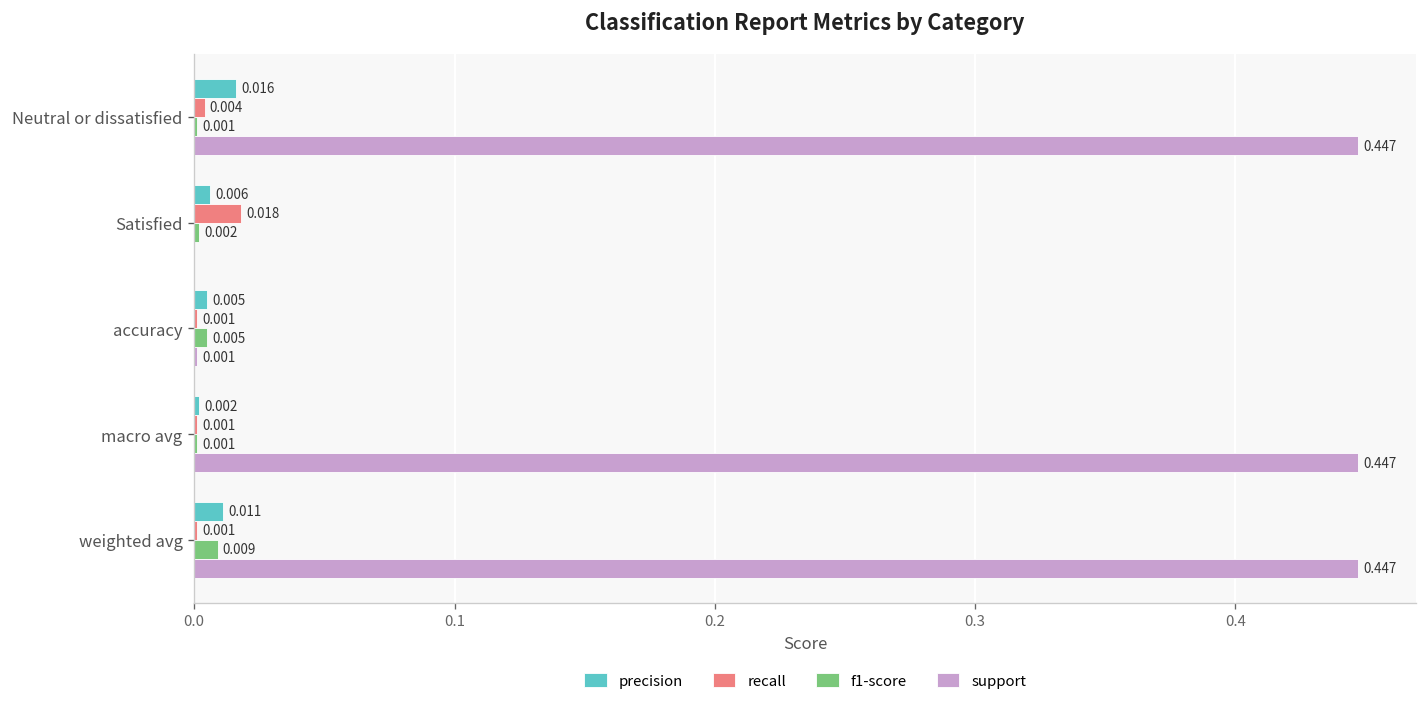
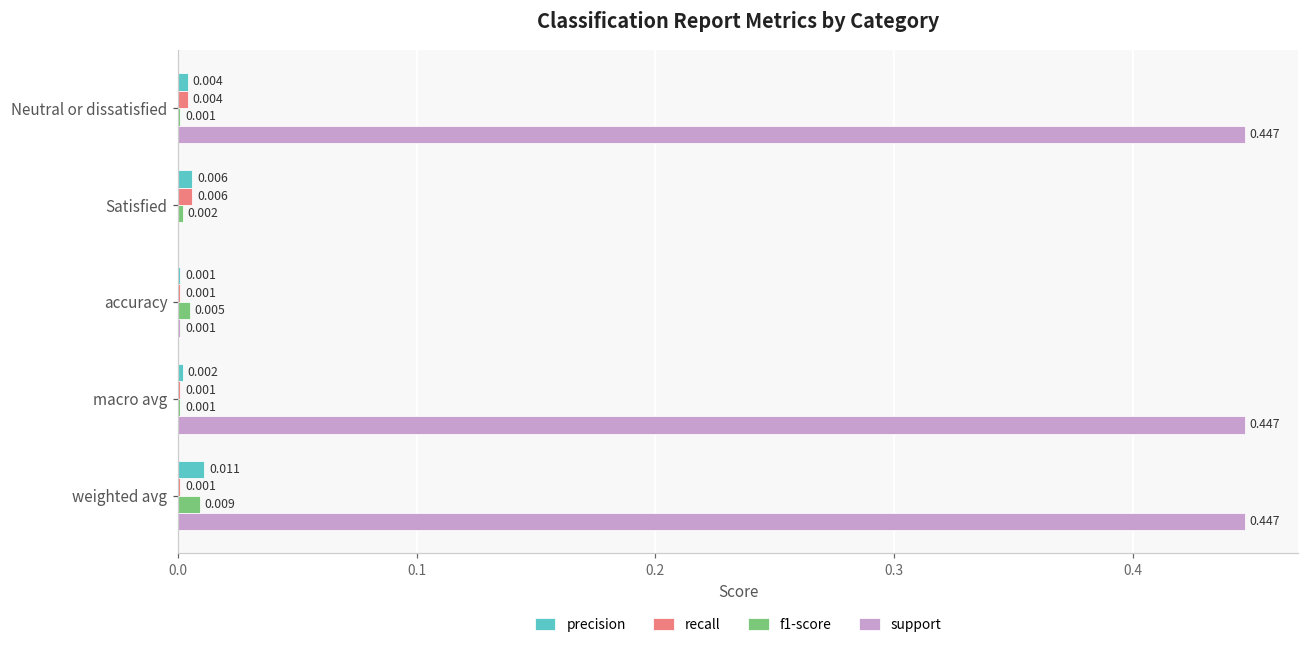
  {
    "precision": {
-     "Neutral or dissatisfied": 0.016,
+     "Neutral or dissatisfied": 0.004,
      "Satisfied": 0.006,
-     "accuracy": 0.005,
+     "accuracy": 0.001,
      "macro avg": 0.002,
      "weighted avg": 0.011
    },
    "recall": {
      "Neutral or dissatisfied": 0.004,
-     "Satisfied": 0.018,
+     "Satisfied": 0.006,
      "accuracy": 0.001,
      "macro avg": 0.001,
      "weighted avg": 0.001
    },
    "f1-score": {
      "Neutral or dissatisfied": 0.001,
      "Satisfied": 0.002,
      "accuracy": 0.005,
      "macro avg": 0.001,
      "weighted avg": 0.009
    },
    "support": {
      "Neutral or dissatisfied": 0.447,
      "accuracy": 0.001,
      "macro avg": 0.447,
      "weighted avg": 0.447
    }
  }
